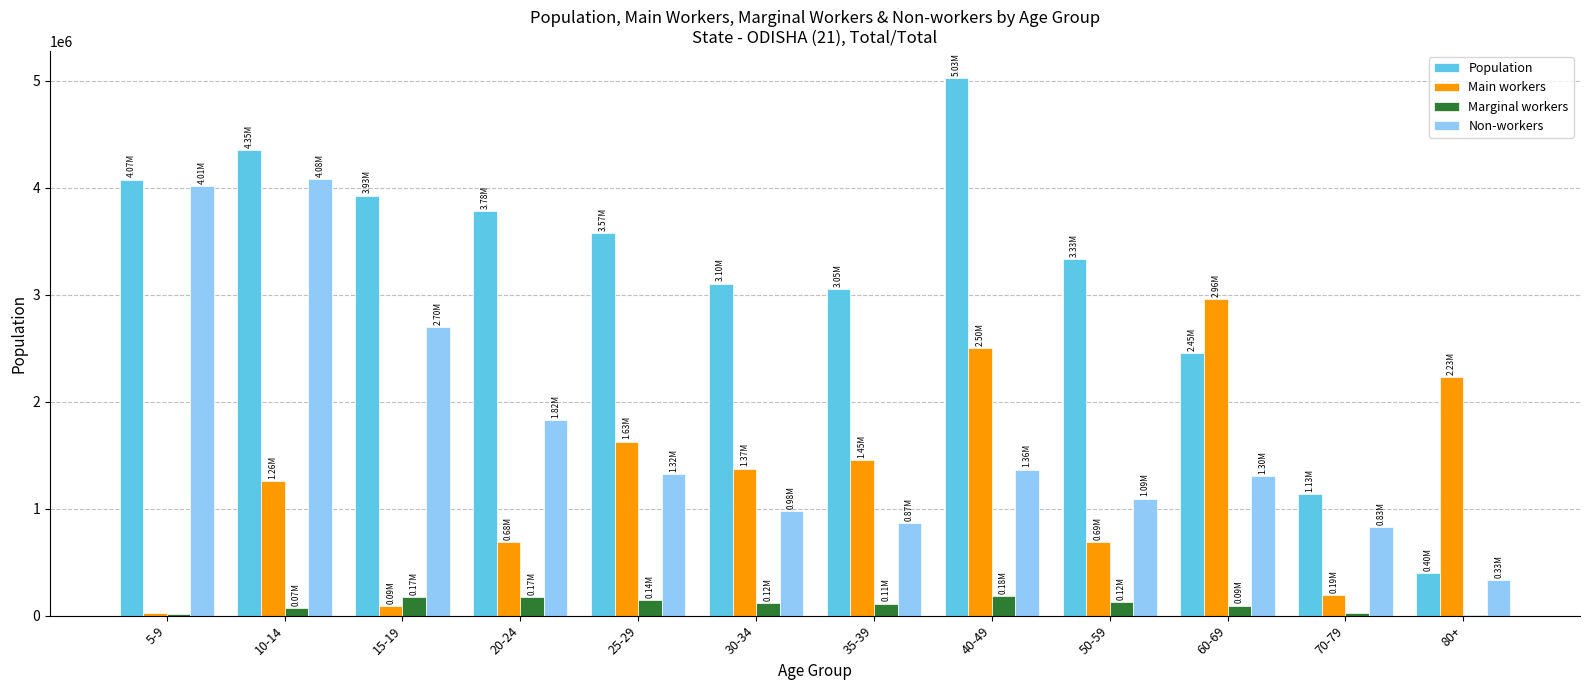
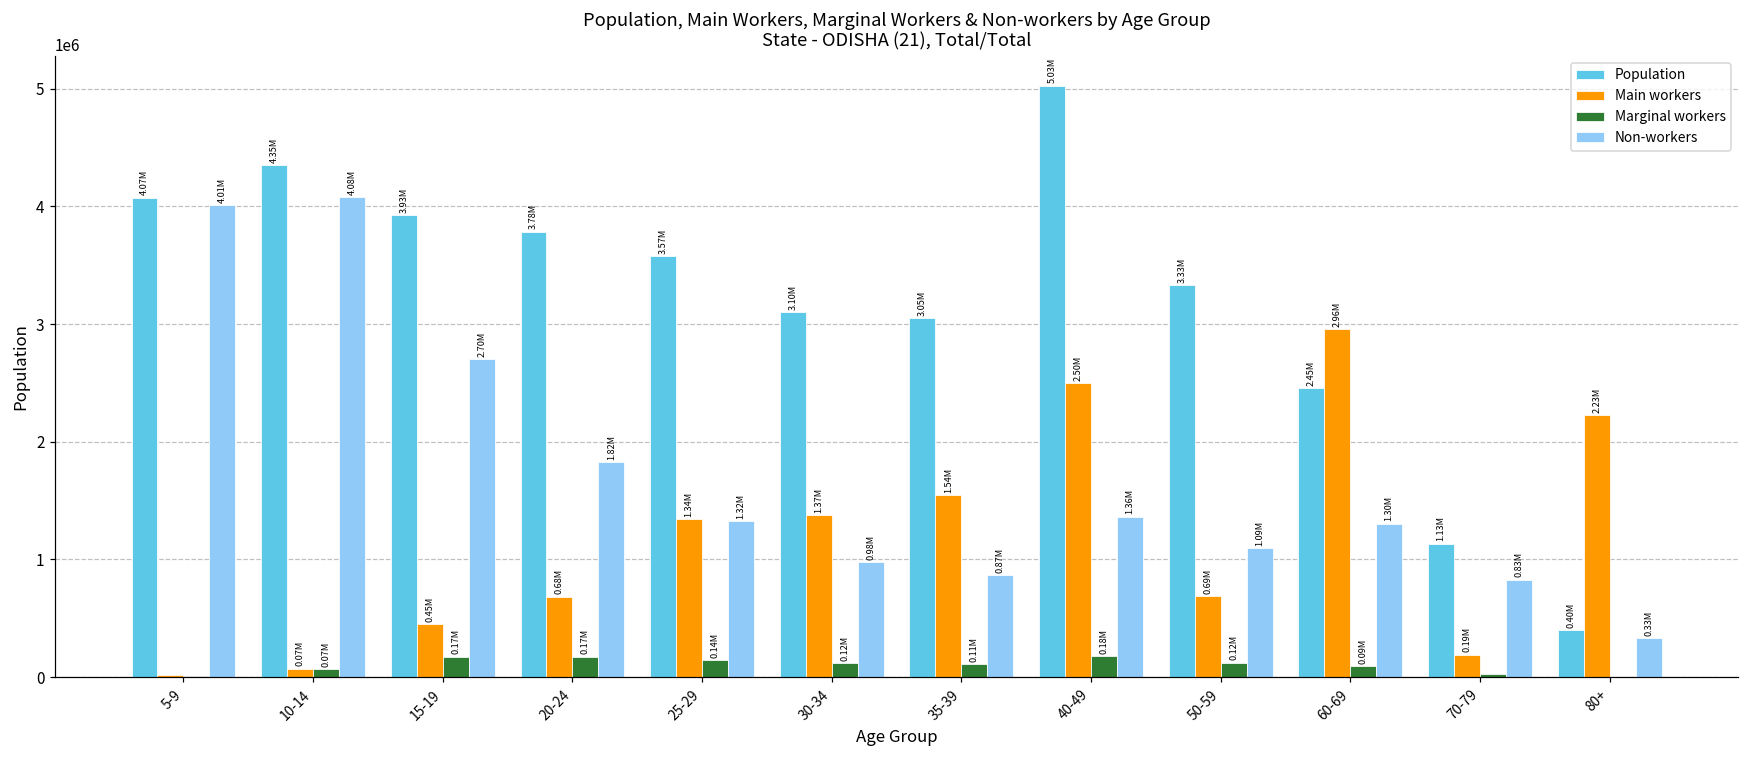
  {
    "Main workers": {
-     "10-14": "1.26M",
-     "15-19": "0.09M",
+     "10-14": "0.07M",
+     "15-19": "0.45M",
      "20-24": "0.68M",
-     "25-29": "1.63M",
+     "25-29": "1.34M",
      "30-34": "1.37M",
-     "35-39": "1.45M",
+     "35-39": "1.54M",
      "40-49": "2.50M",
      "50-59": "0.69M",
      "60-69": "2.96M",
      "70-79": "0.19M",
      "80+": "2.23M"
    },
    "Marginal workers": {
      "10-14": "0.07M",
      "15-19": "0.17M",
      "20-24": "0.17M",
      "25-29": "0.14M",
      "30-34": "0.12M",
      "35-39": "0.11M",
      "40-49": "0.18M",
      "50-59": "0.12M",
      "60-69": "0.09M"
    }
  }
